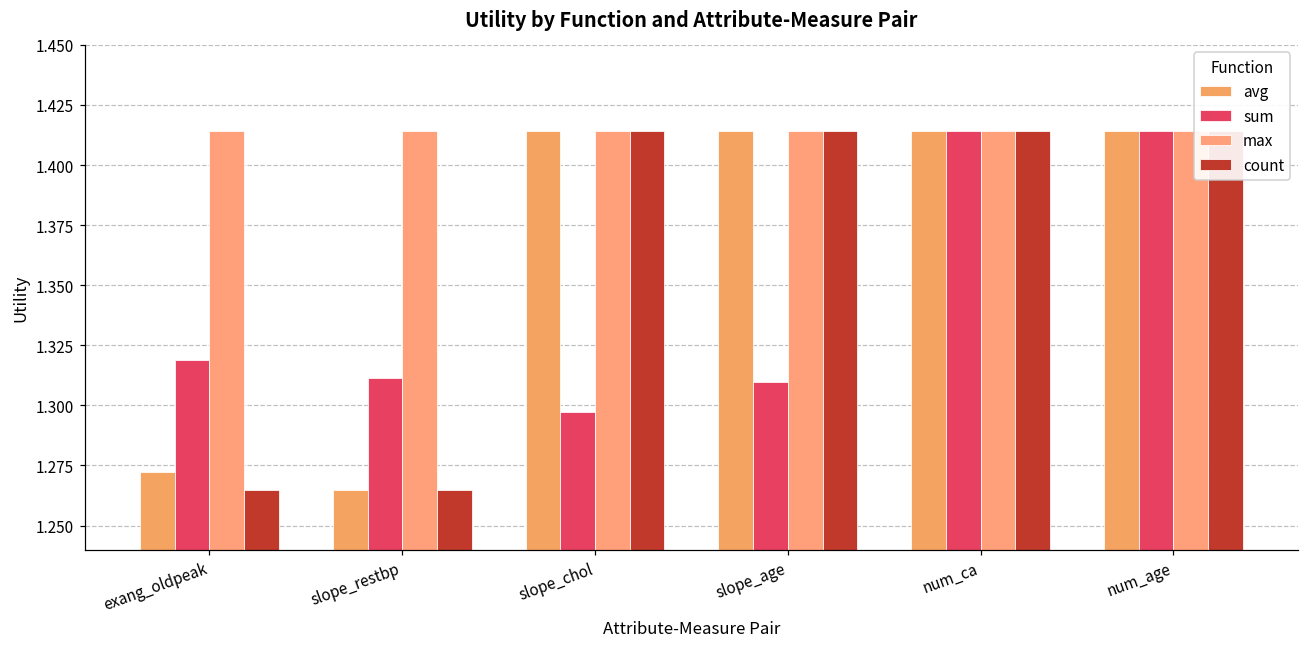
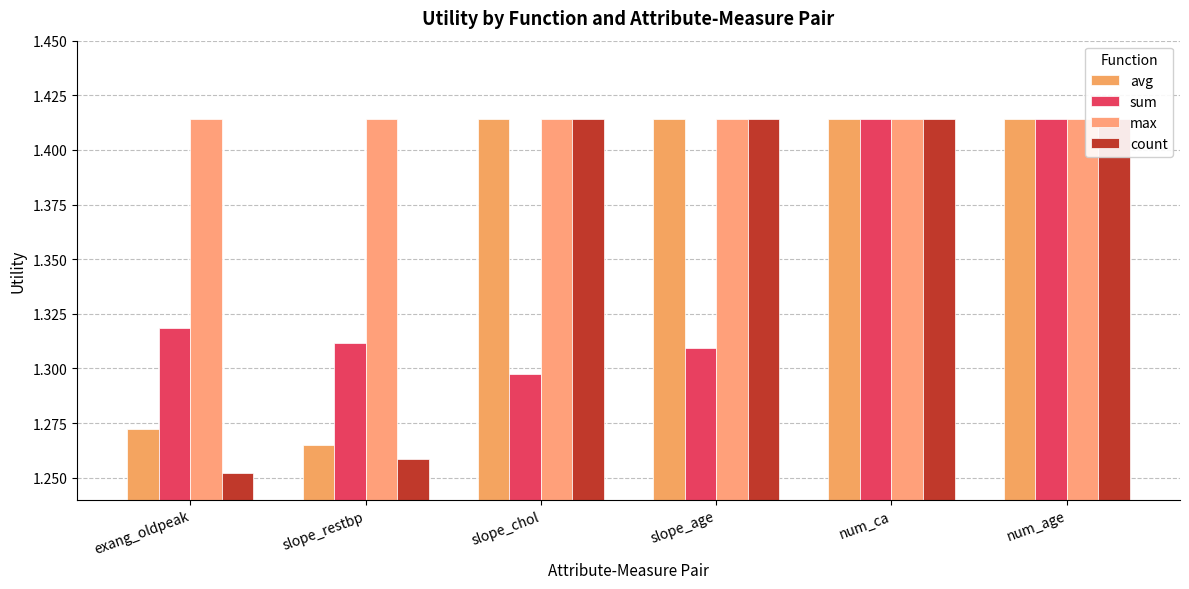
  {
    "sum": {
      "exang_oldpeak": 1.319,
      "slope_restbp": 1.311,
      "slope_chol": 1.297,
      "slope_age": 1.310,
      "num_ca": 1.414,
      "num_age": 1.414
    },
    "count": {
-     "exang_oldpeak": 1.265,
-     "slope_restbp": 1.265,
+     "exang_oldpeak": 1.252,
+     "slope_restbp": 1.259,
      "slope_chol": 1.414,
      "slope_age": 1.414,
      "num_ca": 1.414
    }
  }
